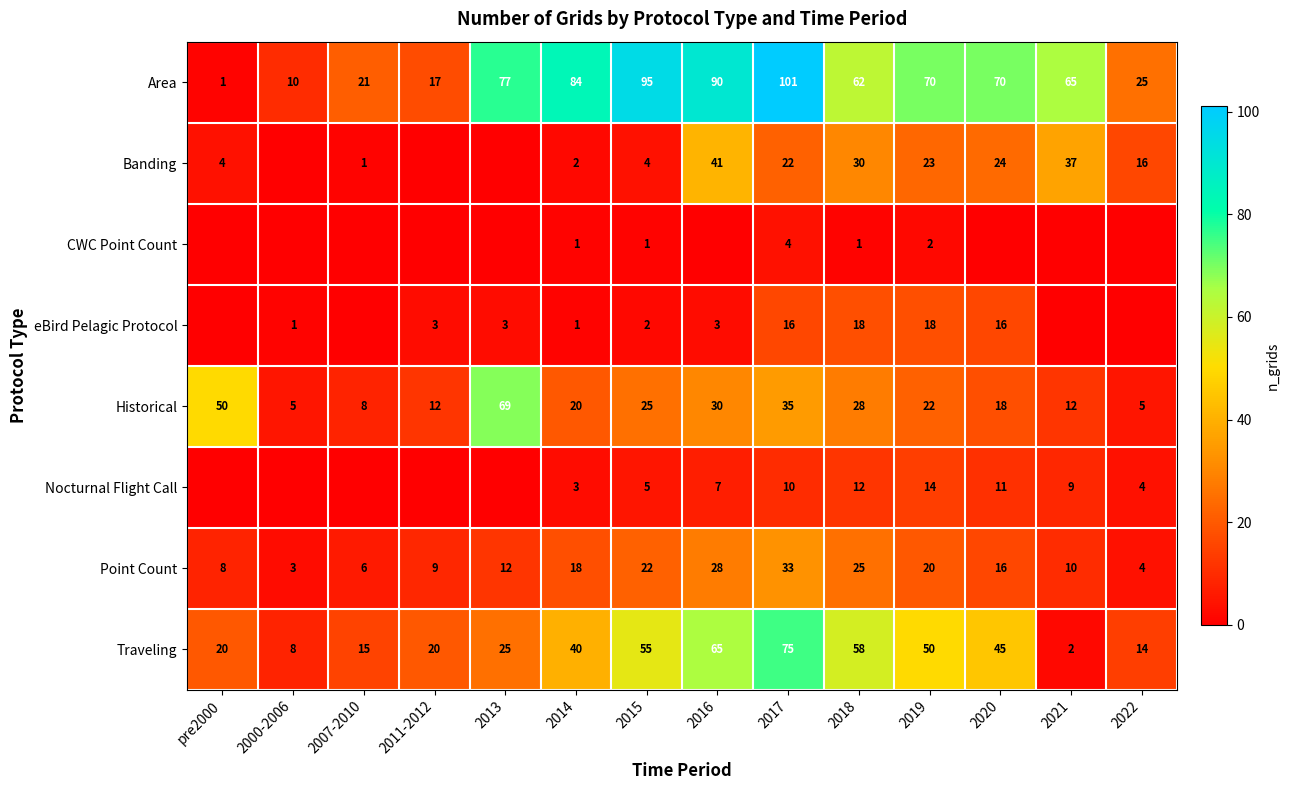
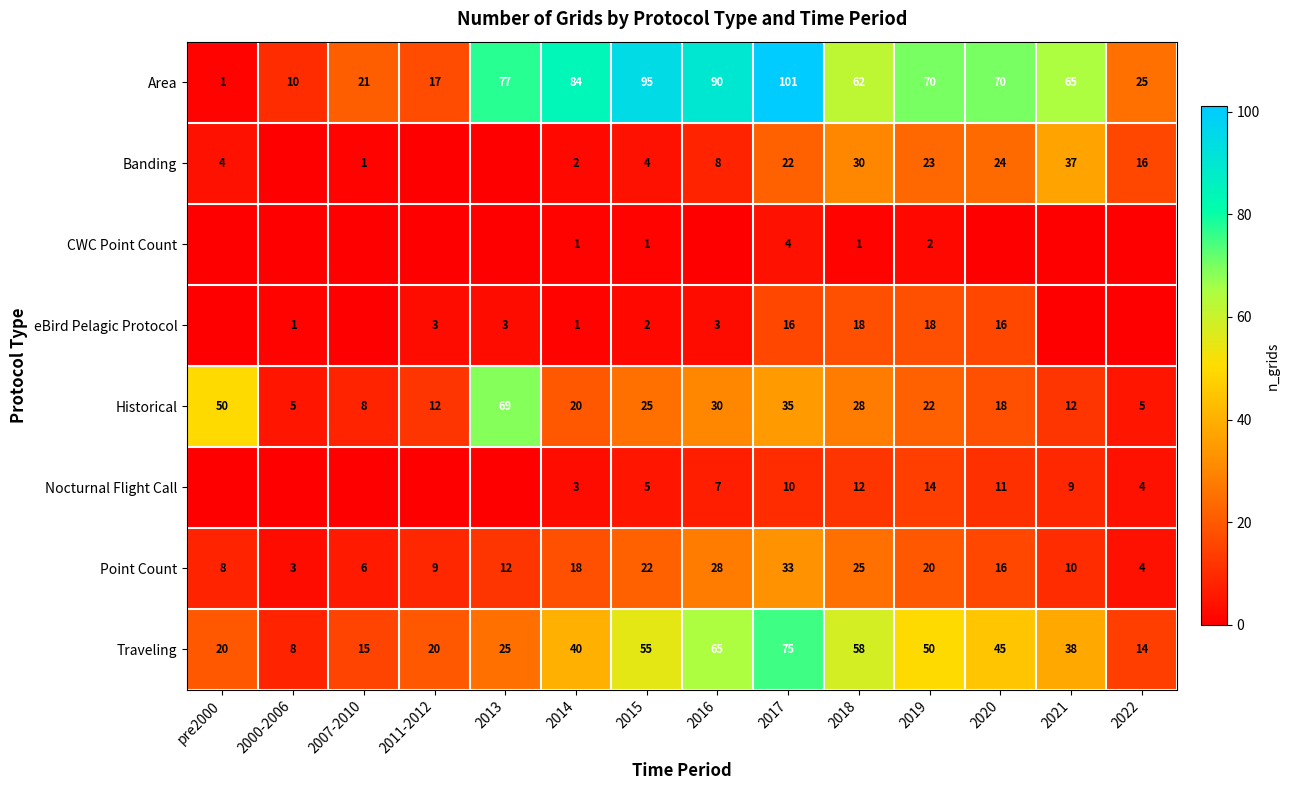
  {
    "Area": {
      "pre2000": 1,
      "2000-2006": 10,
      "2007-2010": 21,
      "2011-2012": 17,
      "2013": 77,
      "2014": 84,
      "2015": 95,
      "2016": 90,
      "2017": 101,
      "2018": 62,
      "2019": 70,
      "2020": 70,
      "2021": 65,
      "2022": 25
    },
    "Banding": {
      "pre2000": 4,
      "2007-2010": 1,
      "2014": 2,
      "2015": 4,
-     "2016": 41,
+     "2016": 8,
      "2017": 22,
      "2018": 30,
      "2019": 23,
      "2020": 24,
      "2021": 37,
      "2022": 16
    },
    "CWC Point Count": {
      "2014": 1,
      "2015": 1,
      "2017": 4,
      "2018": 1,
      "2019": 2
    },
    "eBird Pelagic Protocol": {
      "2000-2006": 1,
      "2011-2012": 3,
      "2013": 3,
      "2014": 1,
      "2015": 2,
      "2016": 3,
      "2017": 16,
      "2018": 18,
      "2019": 18,
      "2020": 16
    },
    "Historical": {
      "pre2000": 50,
      "2000-2006": 5,
      "2007-2010": 8,
      "2011-2012": 12,
      "2013": 69,
      "2014": 20,
      "2015": 25,
      "2016": 30,
      "2017": 35,
      "2018": 28,
      "2019": 22,
      "2020": 18,
      "2021": 12,
      "2022": 5
    },
    "Nocturnal Flight Call": {
      "2014": 3,
      "2015": 5,
      "2016": 7,
      "2017": 10,
      "2018": 12,
      "2019": 14,
      "2020": 11,
      "2021": 9,
      "2022": 4
    },
    "Point Count": {
      "pre2000": 8,
      "2000-2006": 3,
      "2007-2010": 6,
      "2011-2012": 9,
      "2013": 12,
      "2014": 18,
      "2015": 22,
      "2016": 28,
      "2017": 33,
      "2018": 25,
      "2019": 20,
      "2020": 16,
      "2021": 10,
      "2022": 4
    },
    "Traveling": {
      "pre2000": 20,
      "2000-2006": 8,
      "2007-2010": 15,
      "2011-2012": 20,
      "2013": 25,
      "2014": 40,
      "2015": 55,
      "2016": 65,
      "2017": 75,
      "2018": 58,
      "2019": 50,
      "2020": 45,
-     "2021": 2,
+     "2021": 38,
      "2022": 14
    }
  }
